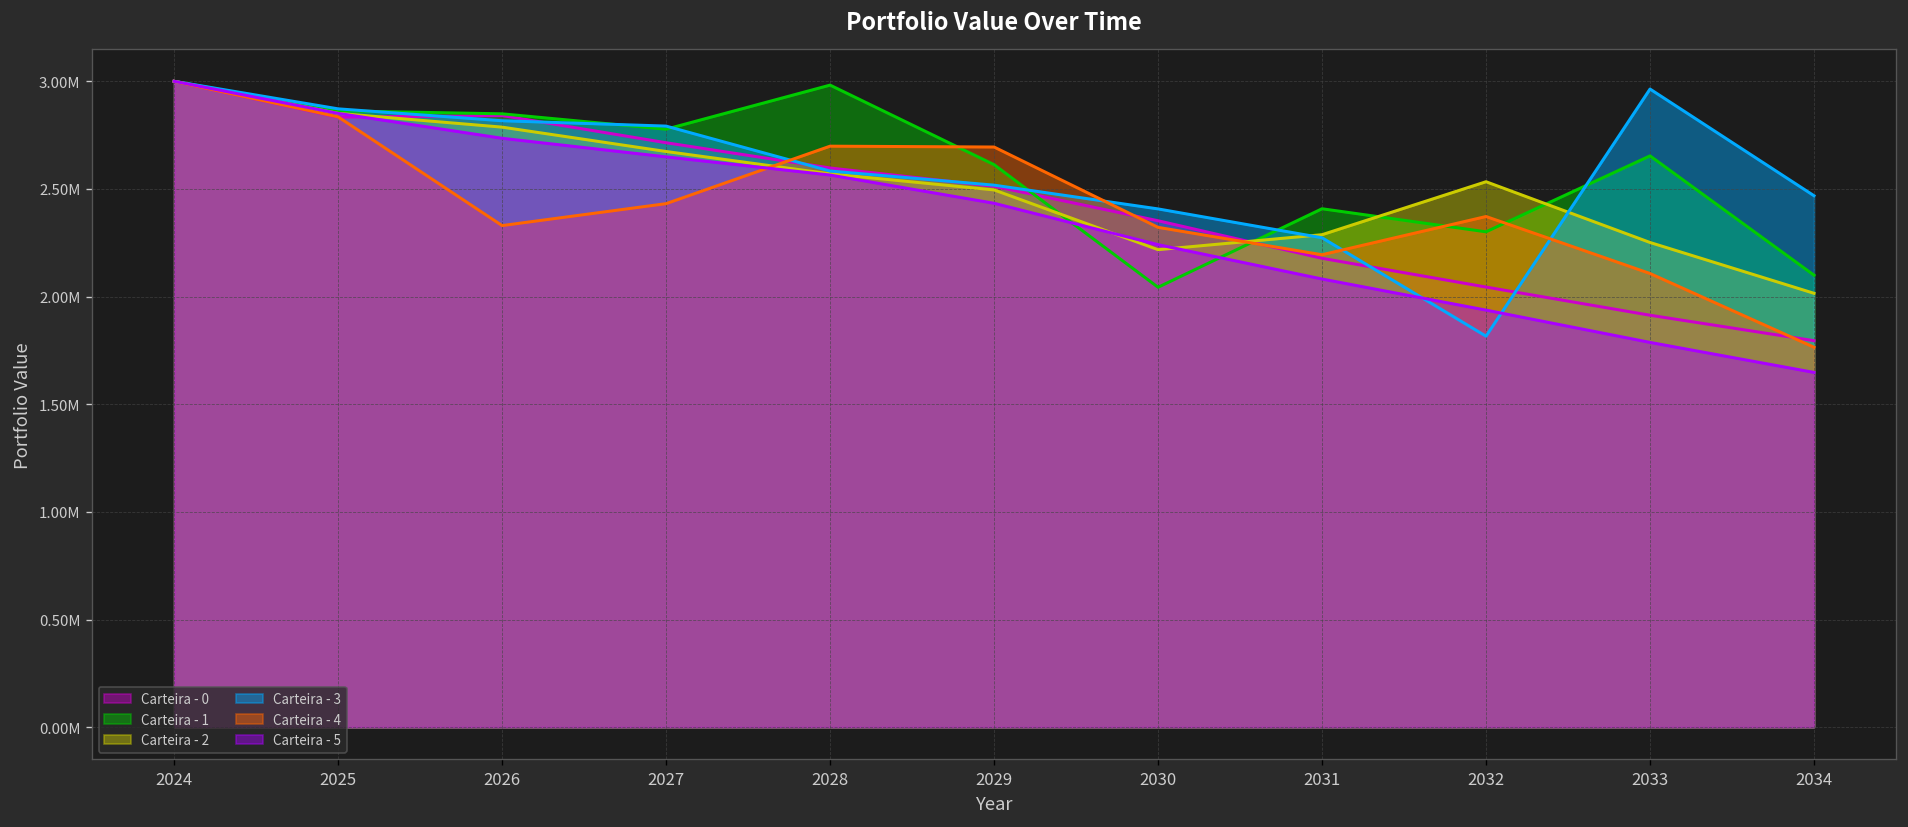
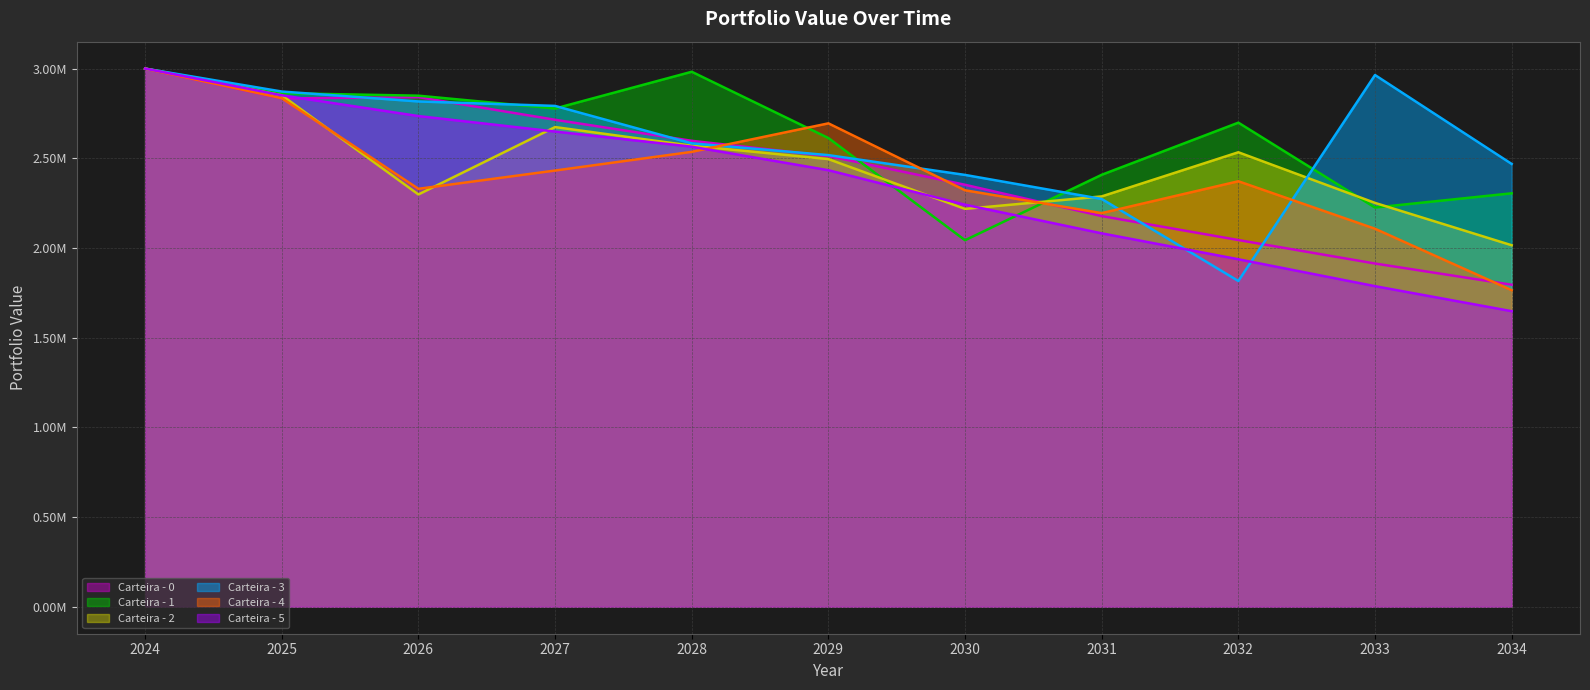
  {
    "Carteira - 1": {
      "2027": 2780000,
      "2028": 2980000,
      "2029": 2610000,
      "2030": 2040000,
      "2031": 2410000,
-     "2032": 2300000,
-     "2033": 2650000,
-     "2034": 2100000
+     "2032": 2700000,
+     "2033": 2230000,
+     "2034": 2300000
    },
    "Carteira - 2": {
-     "2026": 2790000,
+     "2026": 2300000,
      "2027": 2670000,
      "2029": 2500000,
      "2030": 2220000,
      "2031": 2290000,
      "2032": 2530000,
      "2033": 2250000,
      "2034": 2020000
    },
    "Carteira - 3": {
      "2026": 2820000,
      "2027": 2790000,
      "2030": 2410000,
      "2031": 2270000,
      "2032": 1820000,
      "2033": 2960000,
      "2034": 2470000
    },
    "Carteira - 4": {
      "2026": 2330000,
      "2027": 2430000,
-     "2028": 2700000,
+     "2028": 2540000,
      "2029": 2690000,
      "2030": 2320000,
      "2031": 2190000,
      "2032": 2370000,
      "2033": 2110000,
      "2034": 1760000
    }
  }
